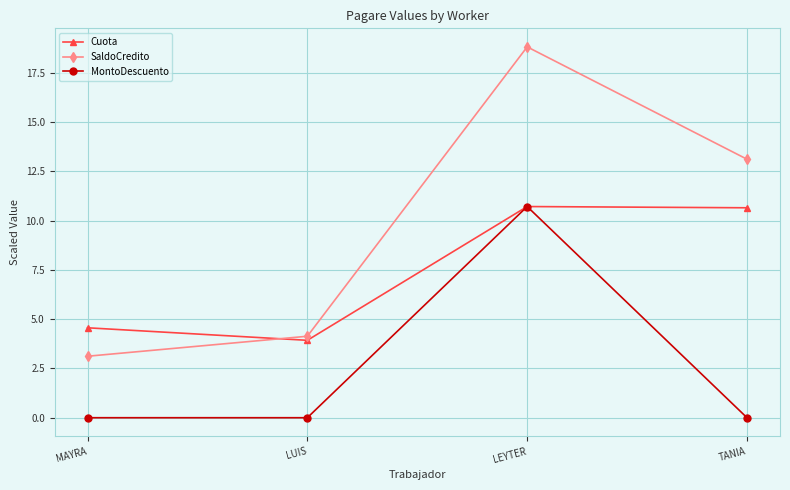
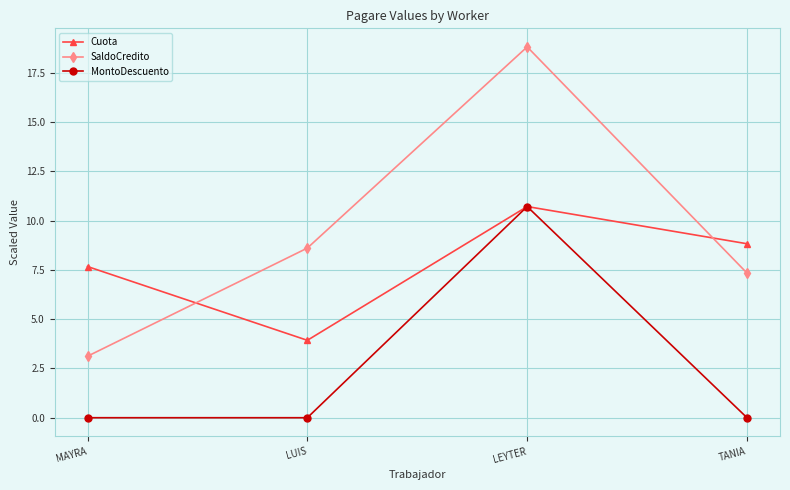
  {
    "Cuota": {
-     "MAYRA": 4.6,
+     "MAYRA": 7.7,
      "LUIS": 3.9,
-     "TANIA": 10.6
+     "TANIA": 8.8
    },
    "SaldoCredito": {
      "MAYRA": 3.1,
-     "LUIS": 4.1,
+     "LUIS": 8.6,
      "LEYTER": 18.8,
-     "TANIA": 13.1
+     "TANIA": 7.3
    },
    "MontoDescuento": {
      "MAYRA": 0.0,
      "LUIS": 0.0,
      "TANIA": 0.0
    }
  }
